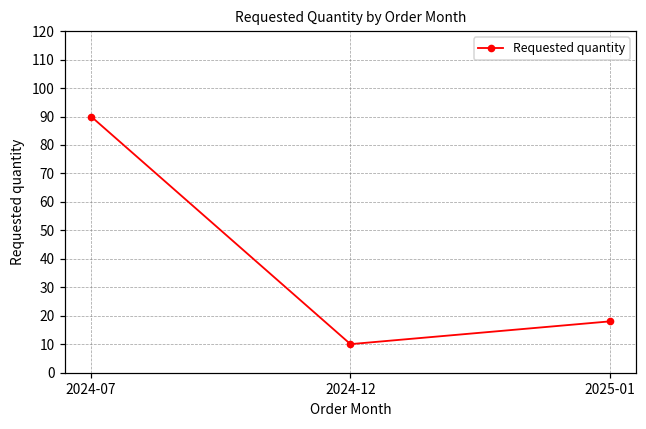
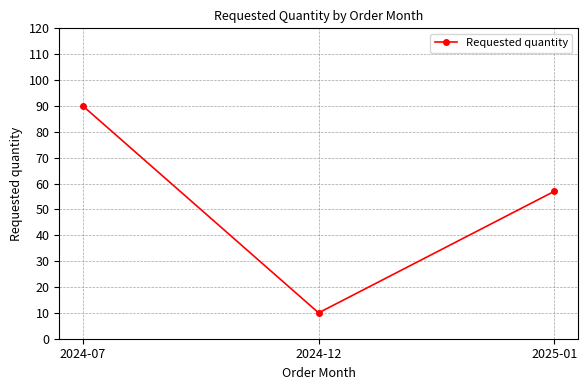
  {
    "2024-07": 90,
    "2024-12": 10,
-   "2025-01": 18
+   "2025-01": 57
  }
